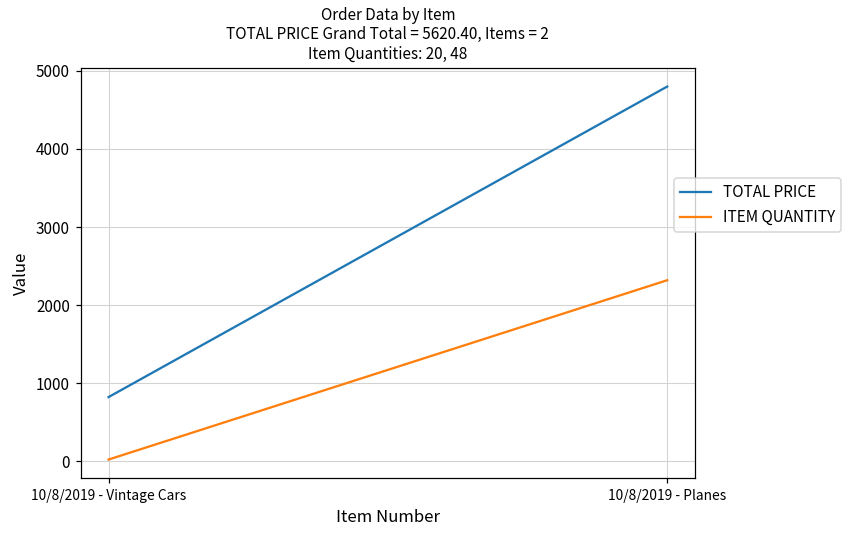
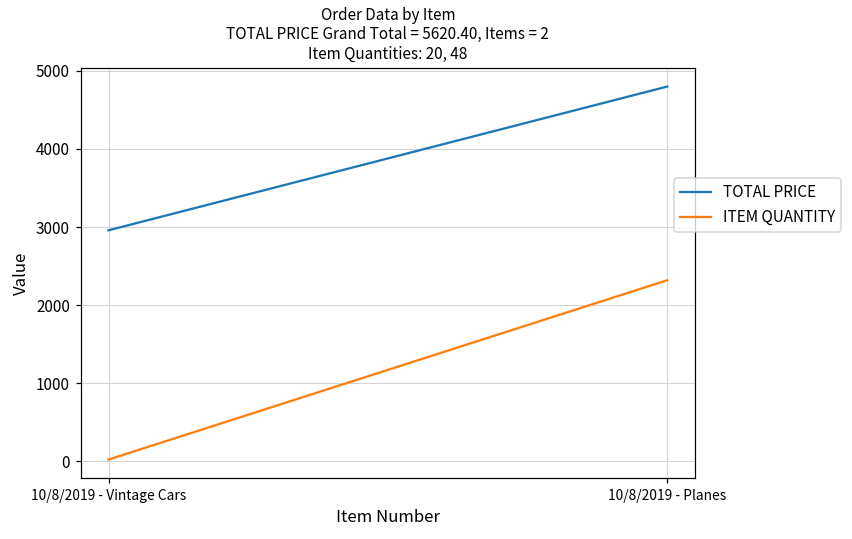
  {
    "TOTAL PRICE": {
-     "10/8/2019 - Vintage Cars": 800,
+     "10/8/2019 - Vintage Cars": 3000,
      "10/8/2019 - Planes": 4800
    },
    "ITEM QUANTITY": {
      "10/8/2019 - Vintage Cars": 0,
      "10/8/2019 - Planes": 2300
    }
  }
